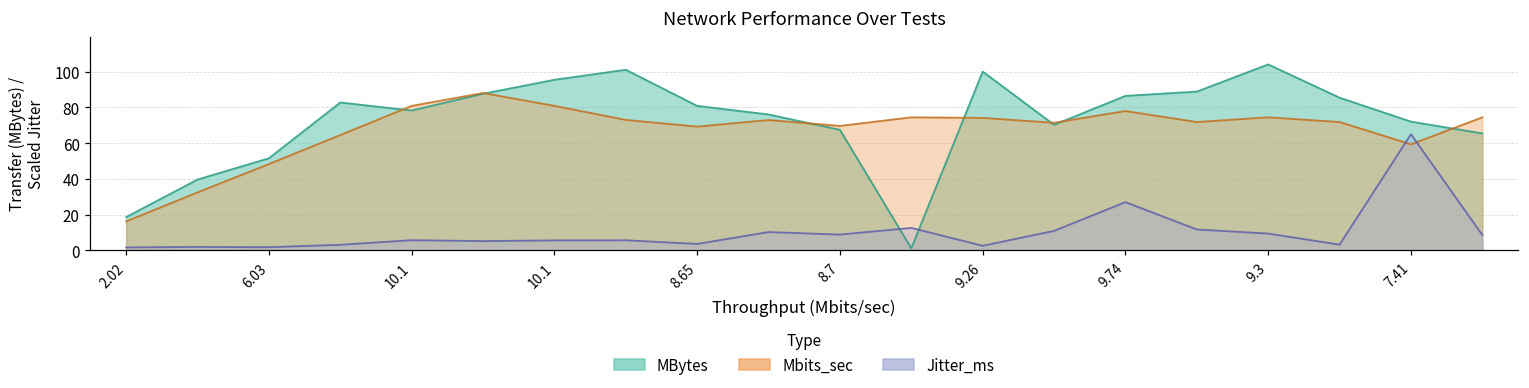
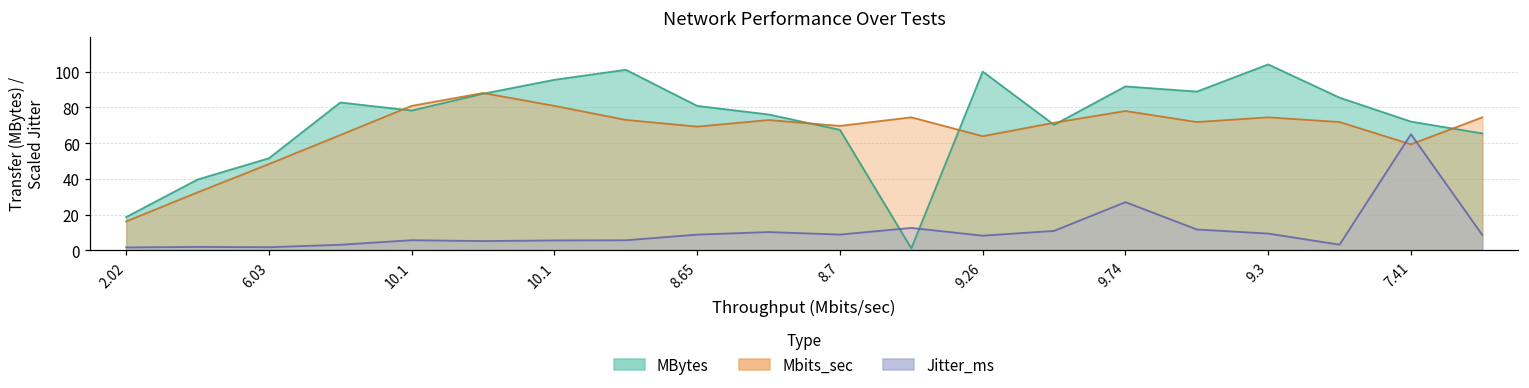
  {
    "MBytes": {
      "2.02": 19,
      "6.03": 52,
      "8.65": 81,
      "8.7": 67,
      "9.26": 100,
-     "9.74": 86,
+     "9.74": 92,
      "7.41": 72
    },
    "Mbits_sec": {
      "2.02": 16,
      "6.03": 48,
      "8.65": 69,
      "8.7": 70,
-     "9.26": 74,
+     "9.26": 64,
      "9.74": 78,
      "7.41": 59
    },
    "Jitter_ms": {
      "2.02": 2,
      "6.03": 2,
-     "8.65": 4,
+     "8.65": 9,
      "8.7": 9,
-     "9.26": 3,
+     "9.26": 8,
      "9.74": 27,
      "7.41": 65
    }
  }
